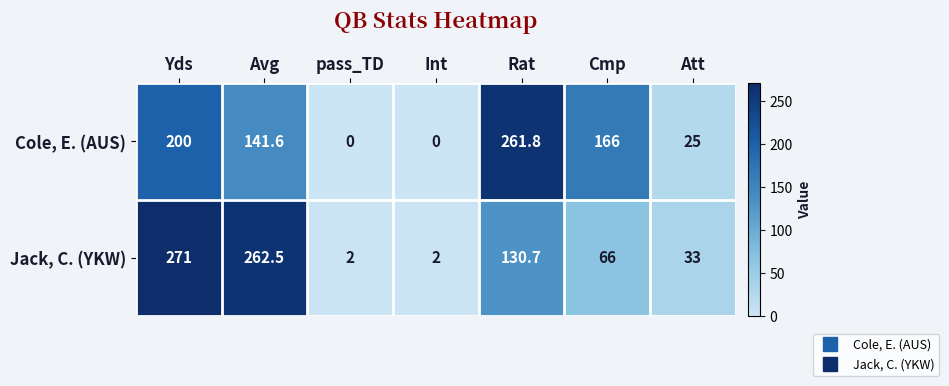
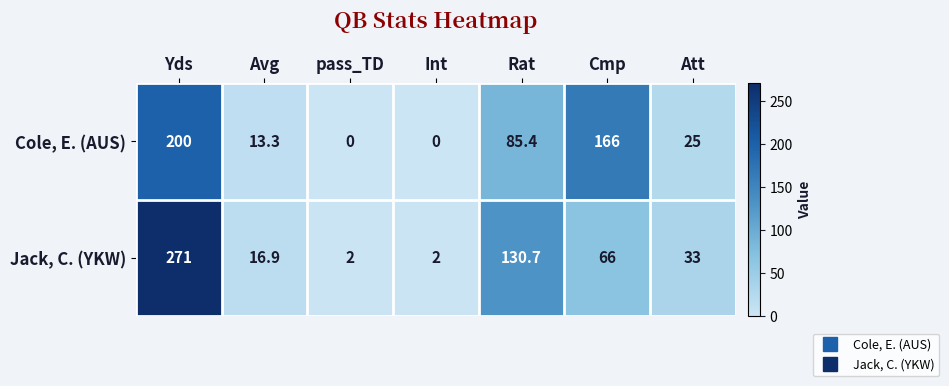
  {
    "Cole, E. (AUS)": {
      "Yds": 200,
-     "Avg": 141.6,
+     "Avg": 13.3,
      "pass_TD": 0,
      "Int": 0,
-     "Rat": 261.8,
+     "Rat": 85.4,
      "Cmp": 166,
      "Att": 25
    },
    "Jack, C. (YKW)": {
      "Yds": 271,
-     "Avg": 262.5,
+     "Avg": 16.9,
      "pass_TD": 2,
      "Int": 2,
      "Rat": 130.7,
      "Cmp": 66,
      "Att": 33
    }
  }
